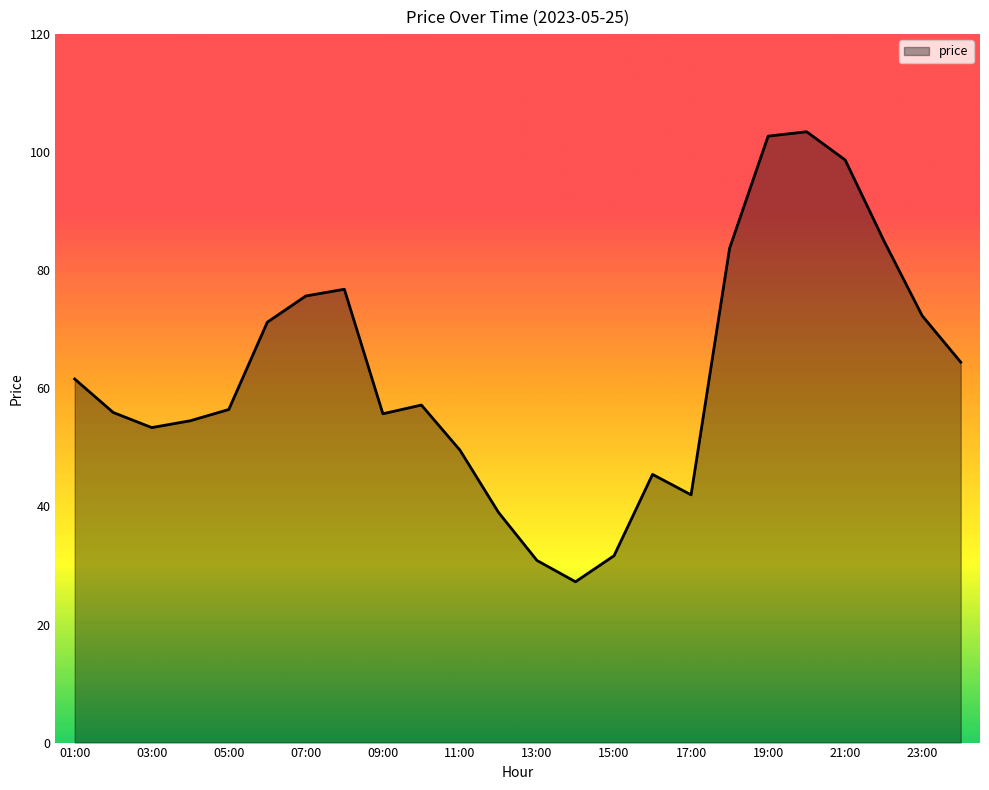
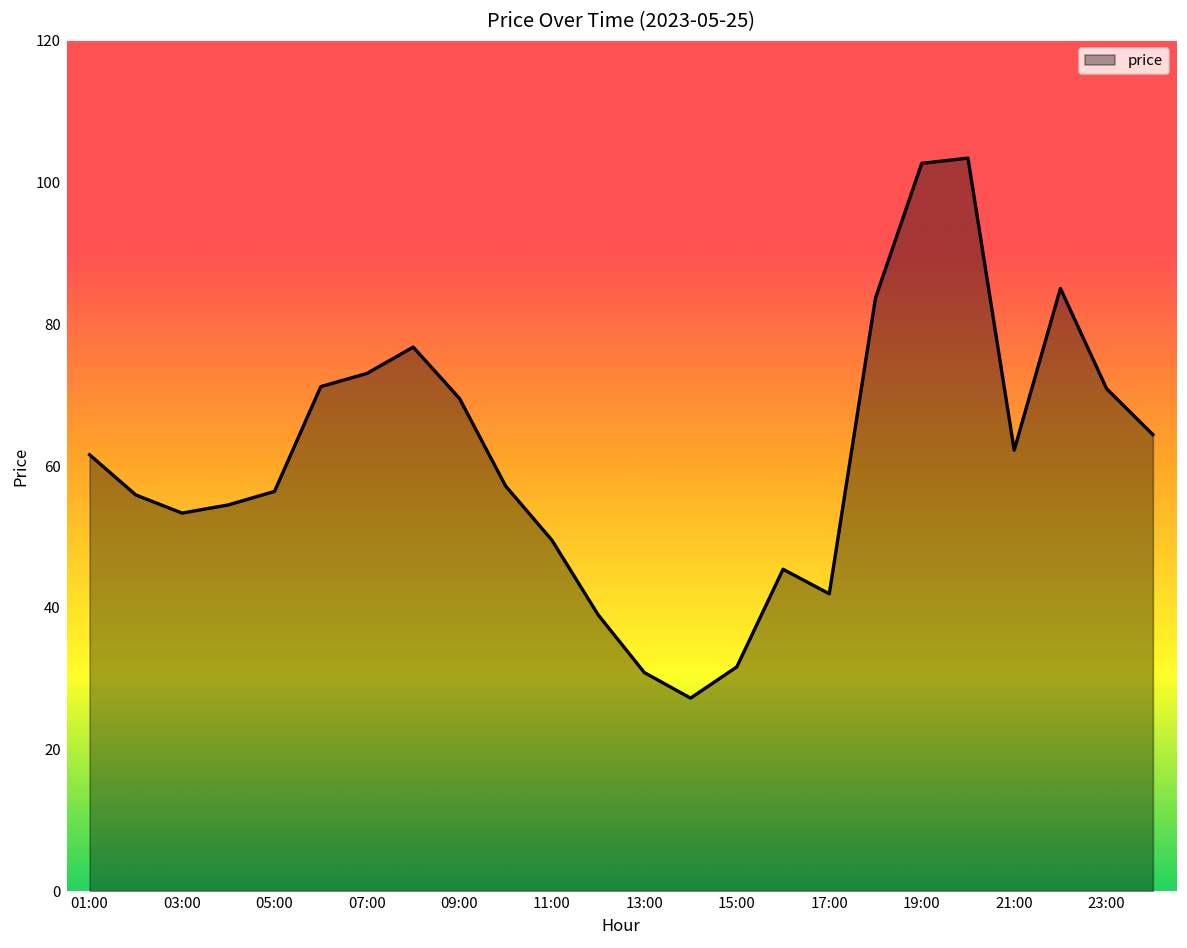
  {
    "01:00": 62,
    "03:00": 53,
    "05:00": 56,
-   "07:00": 76,
-   "09:00": 56,
+   "07:00": 73,
+   "09:00": 70,
    "11:00": 50,
    "13:00": 31,
    "15:00": 32,
    "17:00": 42,
    "19:00": 103,
-   "21:00": 99,
-   "23:00": 72
+   "21:00": 62,
+   "23:00": 71
  }
